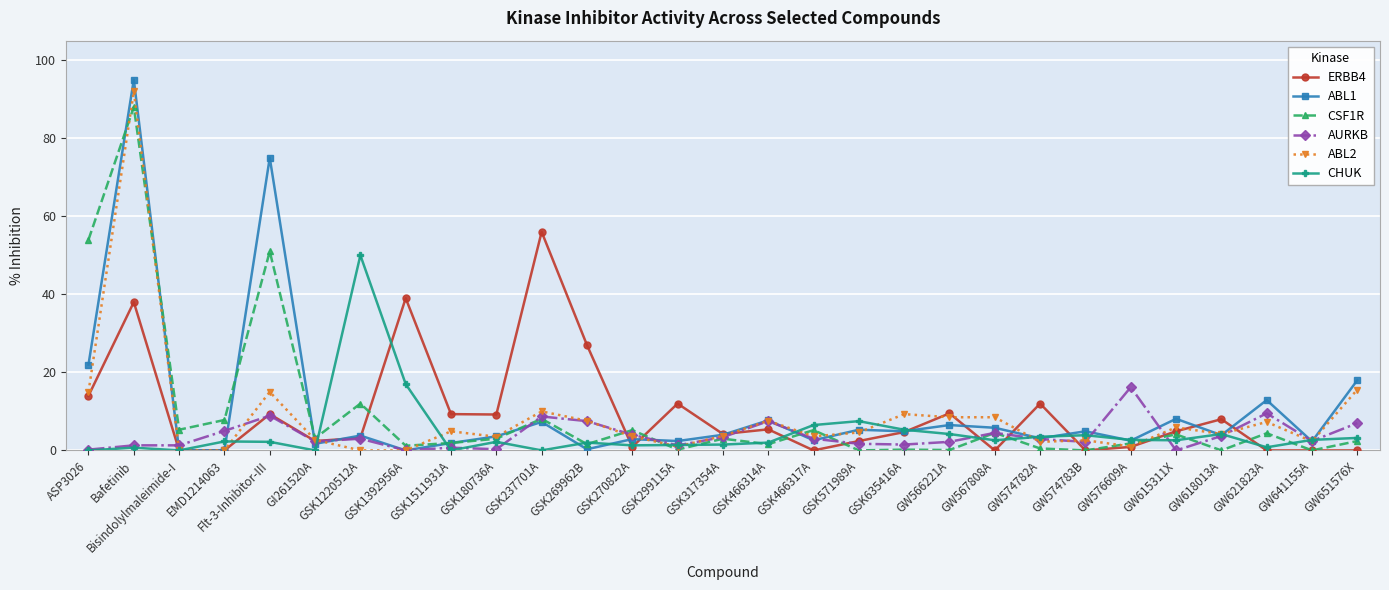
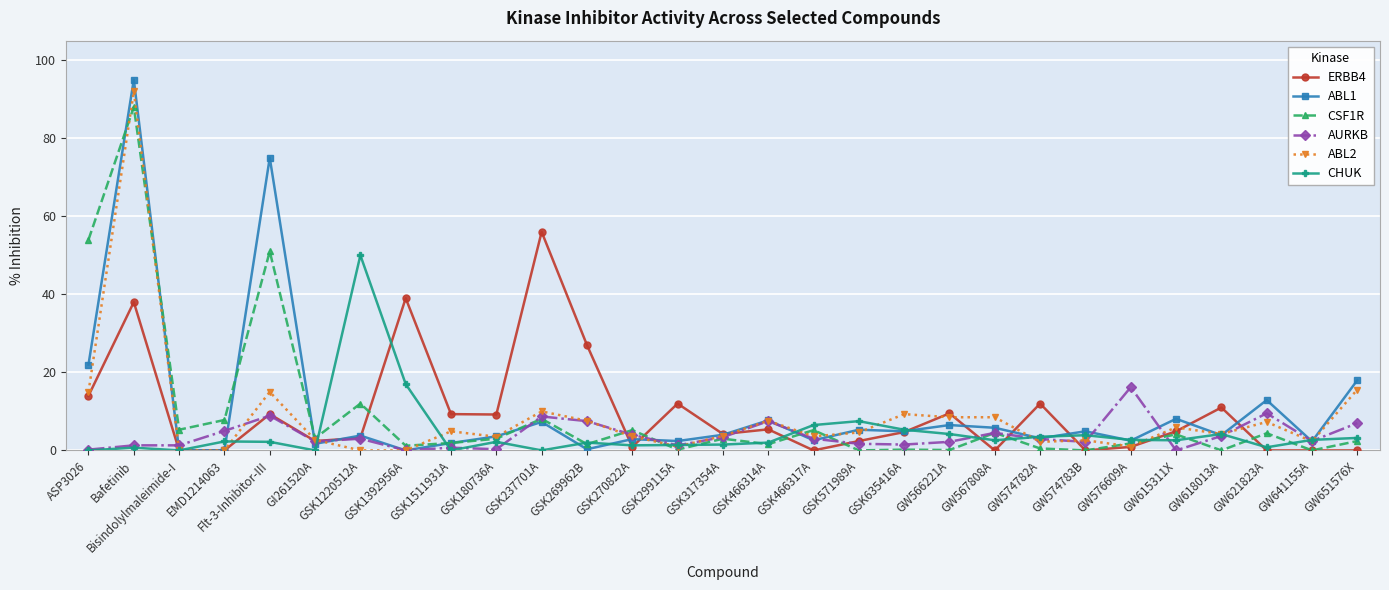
  {
    "ERBB4": {
      "ASP3026": 14,
      "Bafetinib": 38,
      "GSK1392956A": 39,
      "GSK1511931A": 9,
      "GSK180736A": 9,
      "GSK237701A": 56,
      "GSK269962B": 27,
      "GSK299115A": 12,
      "GSK466314A": 5,
      "GSK466317A": 0,
      "GSK571989A": 2,
      "GW566221A": 10,
      "GW567808A": 0,
      "GW574782A": 12,
      "GW615311X": 5,
-     "GW618013A": 8,
+     "GW618013A": 11,
      "GW621823A": 0,
      "GW651576X": 0
    },
    "ABL1": {
      "ASP3026": 22,
      "Bafetinib": 95,
      "Flt-3-Inhibitor-III": 75,
      "GSK237701A": 7,
      "GSK269962B": 0,
      "GSK270822A": 3,
      "GSK299115A": 2,
      "GSK571989A": 5,
      "GW566221A": 7,
      "GW567808A": 6,
      "GW574783B": 5,
      "GW615311X": 8,
      "GW621823A": 13,
      "GW651576X": 18
    },
    "AURKB": {
      "Bisindolylmaleimide-I": 1,
      "EMD1214063": 5,
      "GSK1511931A": 1,
      "GSK180736A": 0,
      "GSK571989A": 2,
      "GSK635416A": 2,
      "GW566221A": 2,
      "GW576609A": 16,
      "GW615311X": 0,
      "GW621823A": 10,
      "GW651576X": 7
    },
    "ABL2": {
      "ASP3026": 15,
      "Bafetinib": 92,
      "Flt-3-Inhibitor-III": 15,
      "GSK1220512A": 0,
      "GSK1511931A": 5,
      "GSK237701A": 10,
      "GSK571989A": 5,
      "GSK635416A": 9,
      "GW566221A": 9,
      "GW567808A": 9,
      "GW574782A": 2,
      "GW615311X": 6,
      "GW621823A": 7,
      "GW651576X": 16
    }
  }
